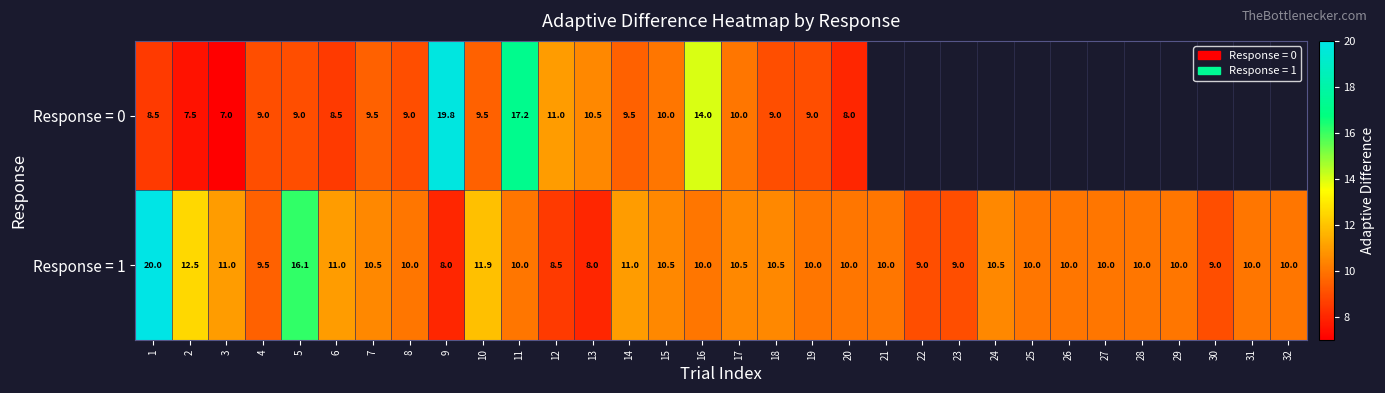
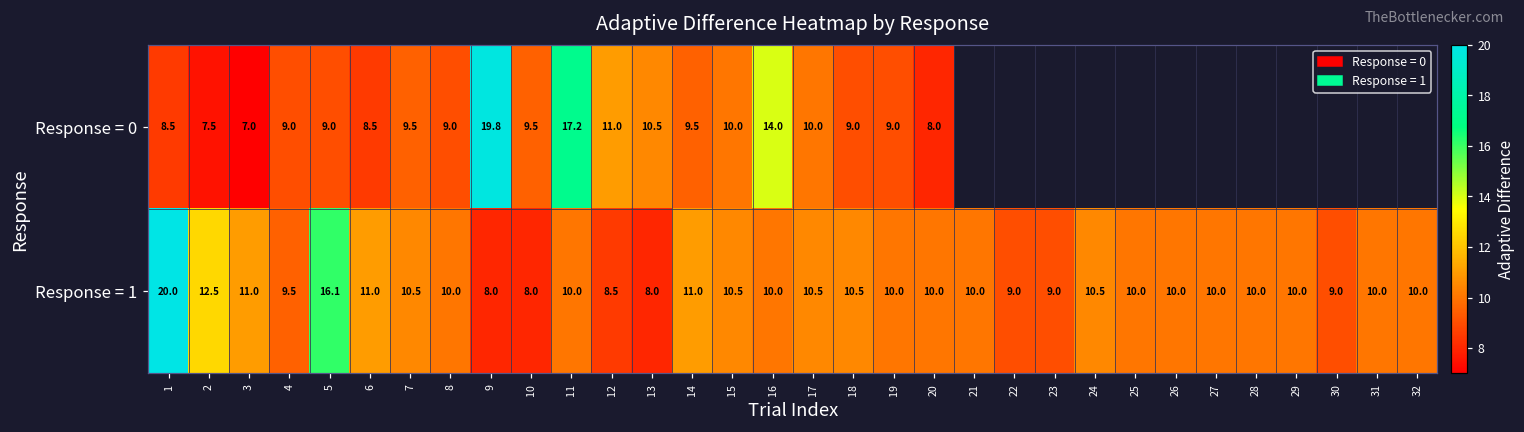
  {
    "Response = 0": {
      "1": 8.5,
      "2": 7.5,
      "3": 7.0,
      "4": 9.0,
      "5": 9.0,
      "6": 8.5,
      "7": 9.5,
      "8": 9.0,
      "9": 19.8,
      "10": 9.5,
      "11": 17.2,
      "12": 11.0,
      "13": 10.5,
      "14": 9.5,
      "15": 10.0,
      "16": 14.0,
      "17": 10.0,
      "18": 9.0,
      "19": 9.0,
      "20": 8.0
    },
    "Response = 1": {
      "1": 20.0,
      "2": 12.5,
      "3": 11.0,
      "4": 9.5,
      "5": 16.1,
      "6": 11.0,
      "7": 10.5,
      "8": 10.0,
      "9": 8.0,
-     "10": 11.9,
+     "10": 8.0,
      "11": 10.0,
      "12": 8.5,
      "13": 8.0,
      "14": 11.0,
      "15": 10.5,
      "16": 10.0,
      "17": 10.5,
      "18": 10.5,
      "19": 10.0,
      "20": 10.0,
      "21": 10.0,
      "22": 9.0,
      "23": 9.0,
      "24": 10.5,
      "25": 10.0,
      "26": 10.0,
      "27": 10.0,
      "28": 10.0,
      "29": 10.0,
      "30": 9.0,
      "31": 10.0,
      "32": 10.0
    }
  }
